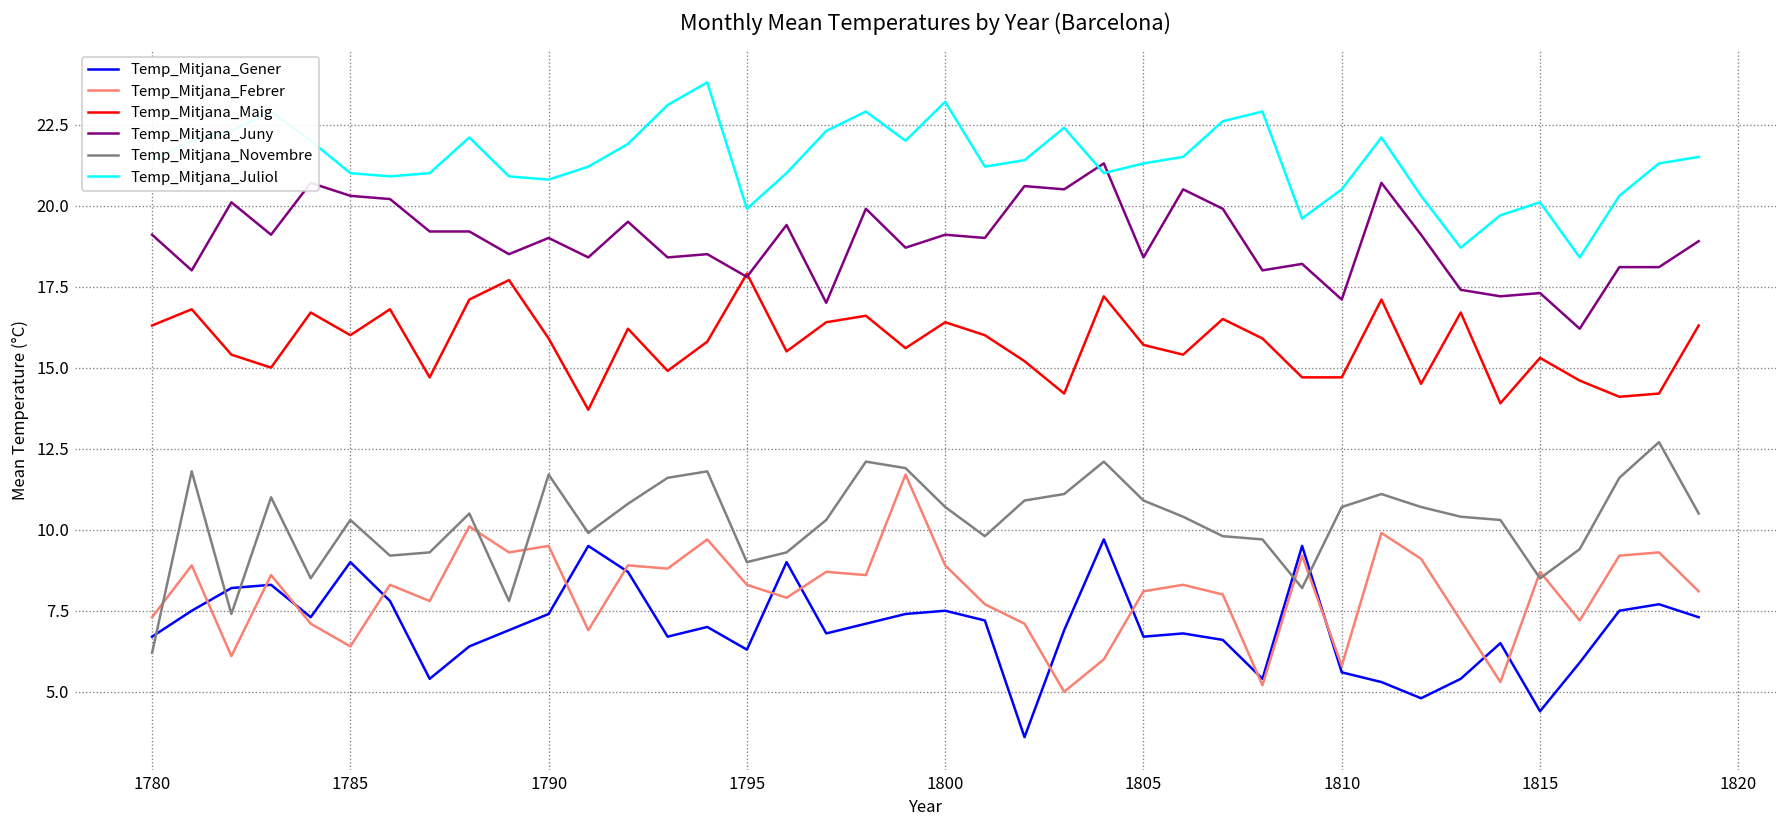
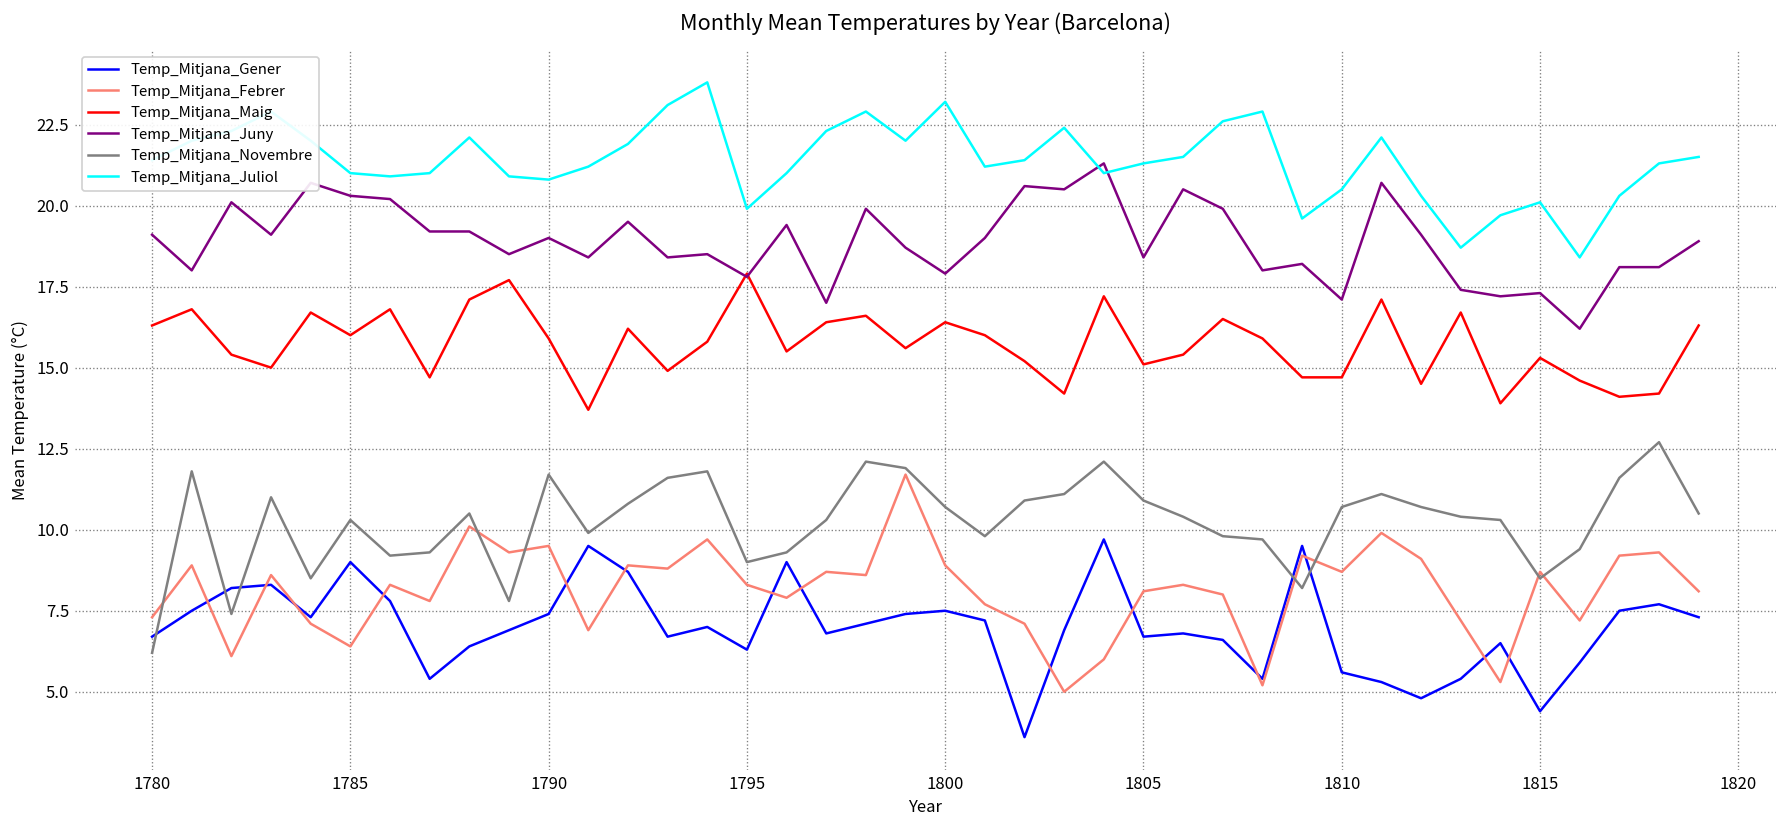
  {
    "Temp_Mitjana_Gener": {
      "1780": 6.7,
      "1785": 9.0,
      "1790": 7.4,
      "1795": 6.3,
      "1800": 7.5,
      "1805": 6.7,
      "1810": 5.6,
      "1815": 4.4
    },
    "Temp_Mitjana_Febrer": {
      "1780": 7.3,
      "1785": 6.4,
      "1790": 9.5,
      "1795": 8.3,
      "1800": 8.9,
      "1805": 8.1,
-     "1810": 5.8,
+     "1810": 8.7,
      "1815": 8.7
    },
    "Temp_Mitjana_Maig": {
      "1780": 16.3,
      "1785": 16.0,
      "1790": 15.9,
      "1795": 17.9,
      "1800": 16.4,
-     "1805": 15.7,
+     "1805": 15.1,
      "1810": 14.7,
      "1815": 15.3
    },
    "Temp_Mitjana_Juny": {
      "1780": 19.1,
      "1785": 20.3,
      "1790": 19.0,
      "1795": 17.8,
-     "1800": 19.1,
+     "1800": 17.9,
      "1805": 18.4,
      "1810": 17.1,
      "1815": 17.3
    },
    "Temp_Mitjana_Novembre": {
      "1780": 6.2,
      "1785": 10.3,
      "1790": 11.7,
      "1795": 9.0,
      "1800": 10.7,
      "1805": 10.9,
      "1810": 10.7,
      "1815": 8.5
    },
    "Temp_Mitjana_Juliol": {
      "1785": 21.0,
      "1790": 20.8,
      "1795": 19.9,
      "1800": 23.2,
      "1805": 21.3,
      "1810": 20.5,
      "1815": 20.1
    }
  }
